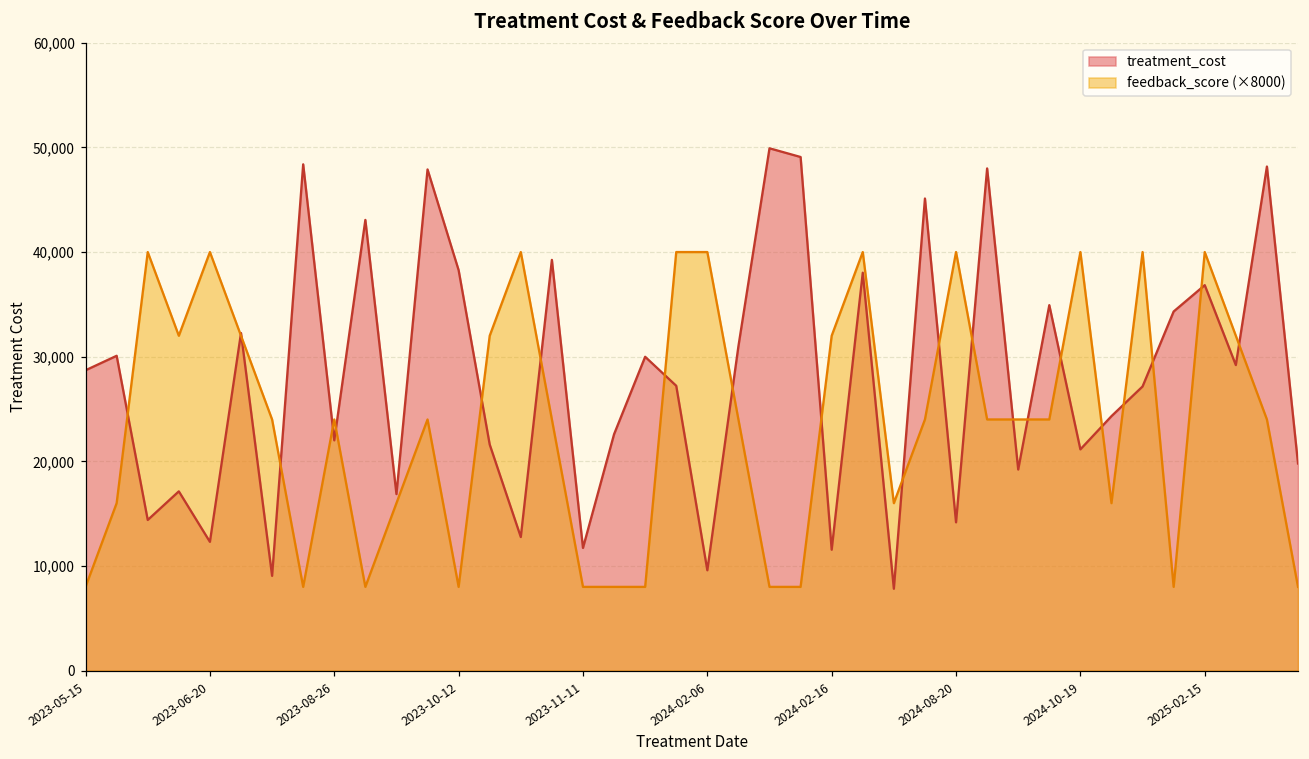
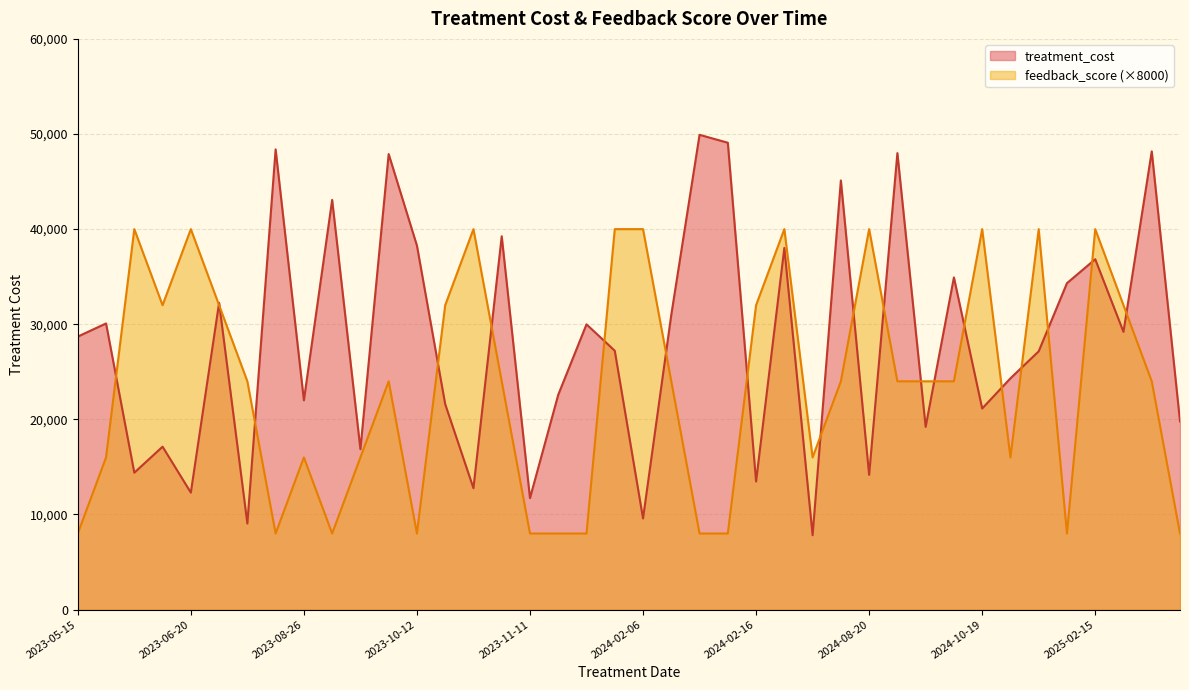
  {
    "treatment_cost": {
      "2023-05-15": "29,000",
      "2023-06-20": "12,000",
      "2023-08-26": "22,000",
      "2023-10-12": "38,000",
      "2023-11-11": "12,000",
      "2024-02-06": "10,000",
-     "2024-02-16": "12,000",
+     "2024-02-16": "13,000",
      "2024-08-20": "14,000"
    },
    "feedback_score (×8000)": {
      "2023-05-15": "8,000",
      "2023-06-20": "40,000",
-     "2023-08-26": "24,000",
+     "2023-08-26": "16,000",
      "2023-10-12": "8,000",
      "2023-11-11": "8,000",
      "2024-02-06": "40,000",
      "2024-02-16": "32,000",
      "2024-08-20": "40,000"
    }
  }
